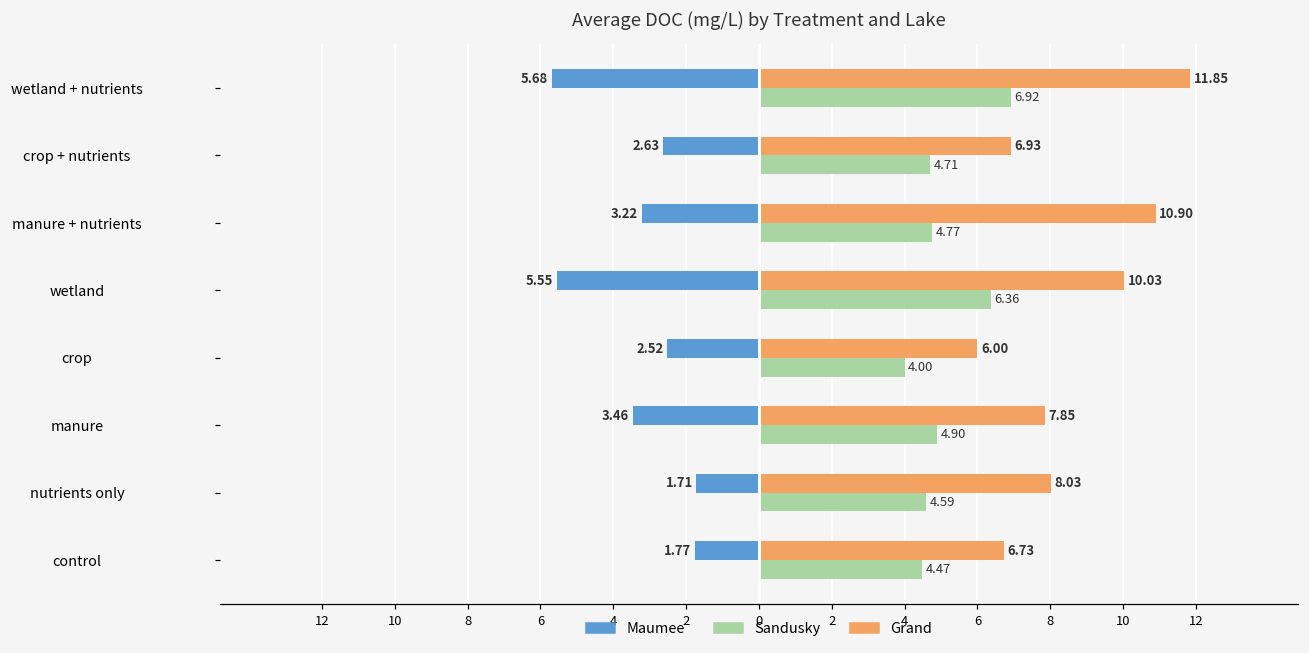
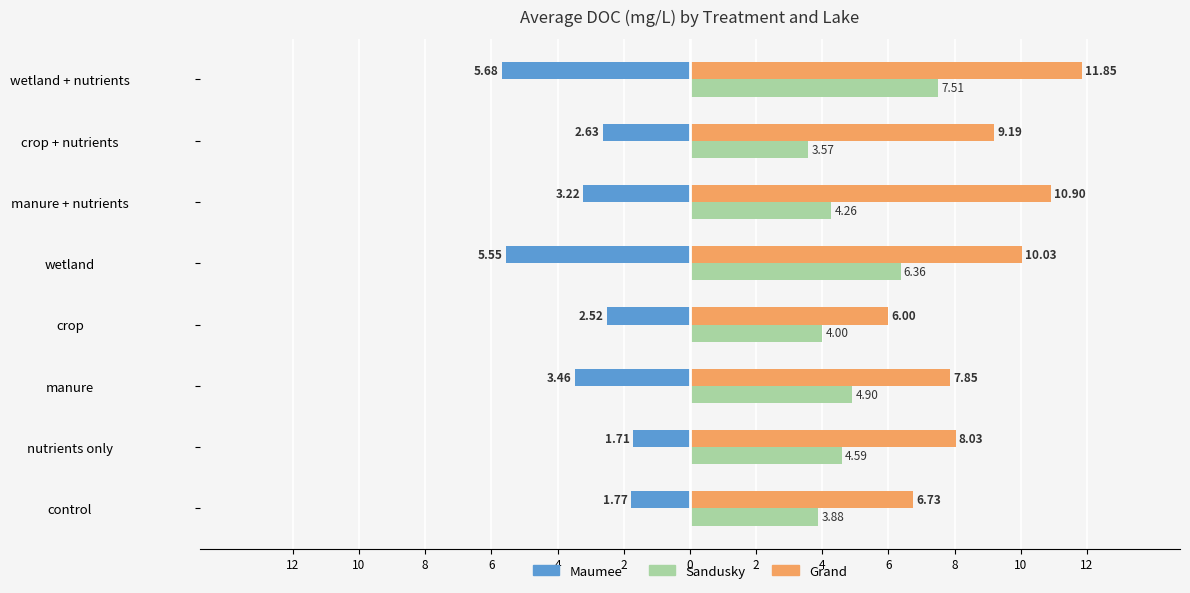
  {
    "Grand": {
      "wetland + nutrients": 11.85,
-     "crop + nutrients": 6.93,
+     "crop + nutrients": 9.19,
      "manure + nutrients": 10.90,
      "wetland": 10.03,
      "crop": 6.00,
      "manure": 7.85,
      "nutrients only": 8.03,
      "control": 6.73
    },
    "Sandusky": {
-     "wetland + nutrients": 6.92,
-     "crop + nutrients": 4.71,
-     "manure + nutrients": 4.77,
+     "wetland + nutrients": 7.51,
+     "crop + nutrients": 3.57,
+     "manure + nutrients": 4.26,
      "wetland": 6.36,
      "crop": 4.00,
      "manure": 4.90,
      "nutrients only": 4.59,
-     "control": 4.47
+     "control": 3.88
    }
  }
